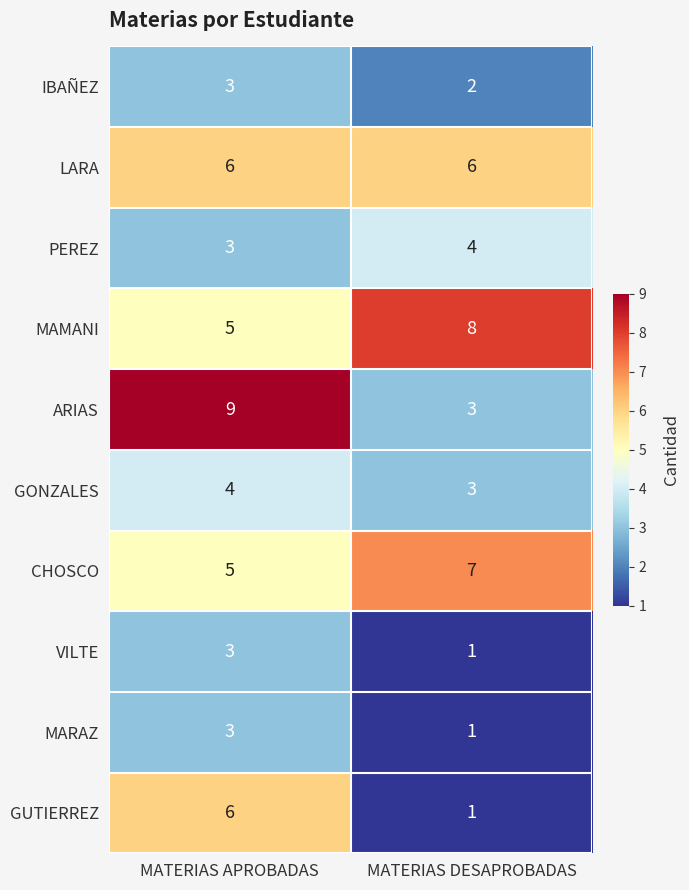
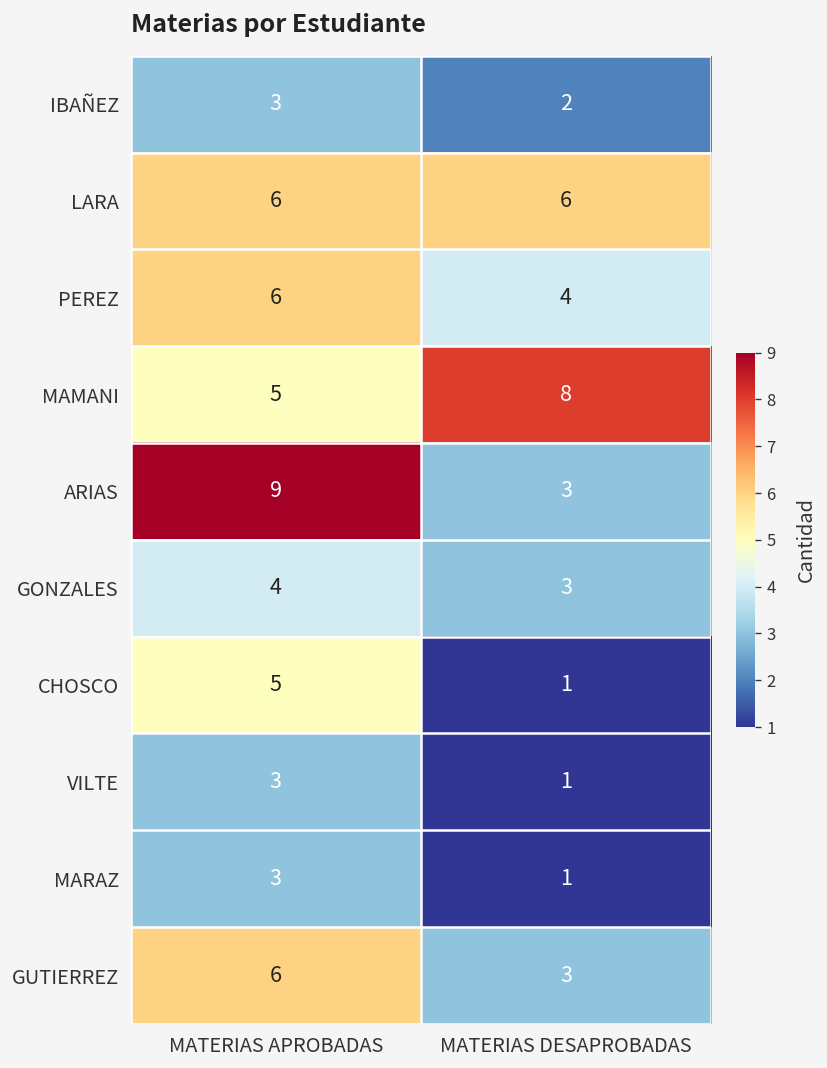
  {
    "IBAÑEZ": {
      "MATERIAS APROBADAS": 3,
      "MATERIAS DESAPROBADAS": 2
    },
    "LARA": {
      "MATERIAS APROBADAS": 6,
      "MATERIAS DESAPROBADAS": 6
    },
    "PEREZ": {
-     "MATERIAS APROBADAS": 3,
+     "MATERIAS APROBADAS": 6,
      "MATERIAS DESAPROBADAS": 4
    },
    "MAMANI": {
      "MATERIAS APROBADAS": 5,
      "MATERIAS DESAPROBADAS": 8
    },
    "ARIAS": {
      "MATERIAS APROBADAS": 9,
      "MATERIAS DESAPROBADAS": 3
    },
    "GONZALES": {
      "MATERIAS APROBADAS": 4,
      "MATERIAS DESAPROBADAS": 3
    },
    "CHOSCO": {
      "MATERIAS APROBADAS": 5,
-     "MATERIAS DESAPROBADAS": 7
+     "MATERIAS DESAPROBADAS": 1
    },
    "VILTE": {
      "MATERIAS APROBADAS": 3,
      "MATERIAS DESAPROBADAS": 1
    },
    "MARAZ": {
      "MATERIAS APROBADAS": 3,
      "MATERIAS DESAPROBADAS": 1
    },
    "GUTIERREZ": {
      "MATERIAS APROBADAS": 6,
-     "MATERIAS DESAPROBADAS": 1
+     "MATERIAS DESAPROBADAS": 3
    }
  }
